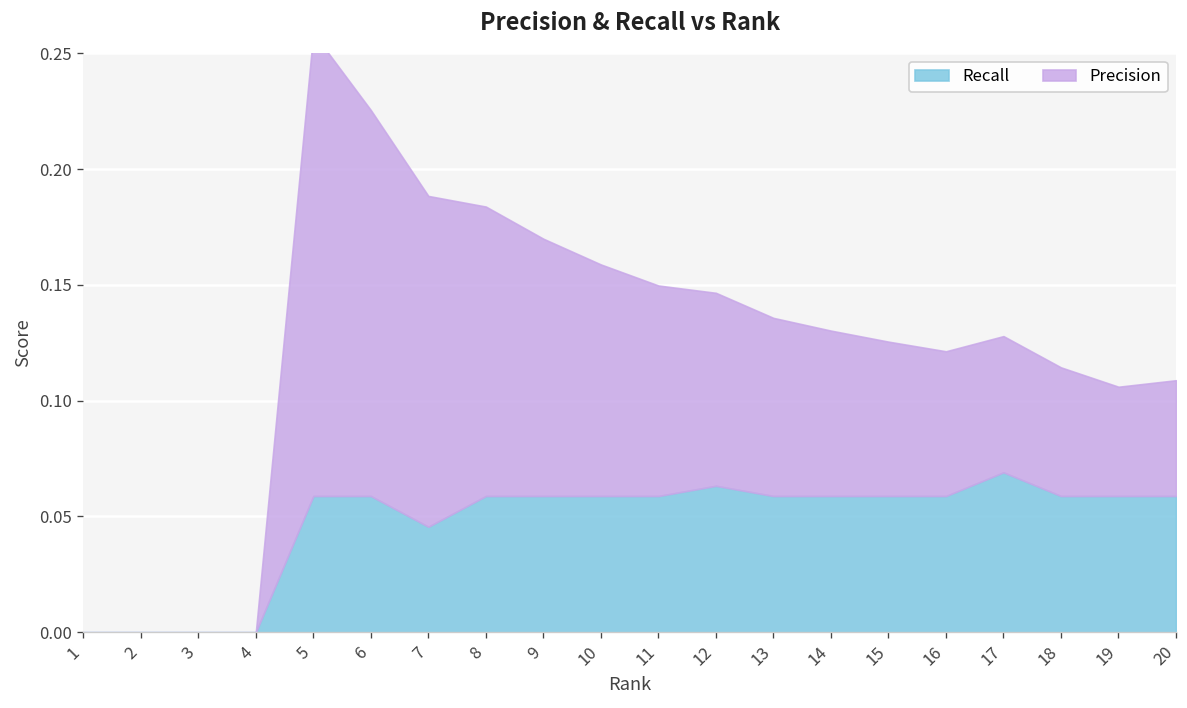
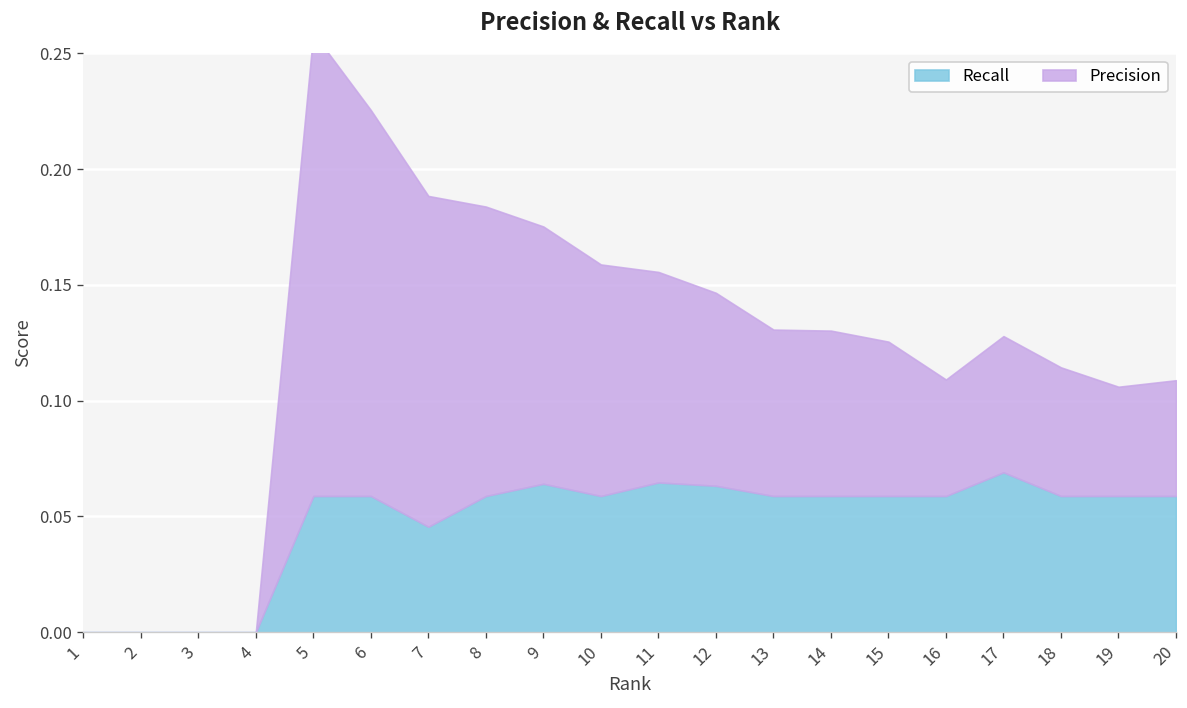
  {
    "Recall": {
      "5": 0.059,
      "6": 0.059,
      "7": 0.046,
      "8": 0.059,
-     "9": 0.059,
+     "9": 0.064,
      "10": 0.059,
-     "11": 0.059,
+     "11": 0.065,
      "12": 0.063,
      "13": 0.059,
      "14": 0.059,
      "15": 0.059,
      "16": 0.059,
      "17": 0.069,
      "18": 0.059,
      "19": 0.059,
      "20": 0.059
    },
    "Precision": {
      "6": 0.167,
      "7": 0.143,
      "8": 0.125,
      "9": 0.111,
      "10": 0.100,
      "11": 0.091,
      "12": 0.083,
-     "13": 0.077,
+     "13": 0.072,
      "14": 0.071,
      "15": 0.067,
-     "16": 0.063,
+     "16": 0.050,
      "17": 0.059,
      "18": 0.056,
      "19": 0.047,
      "20": 0.050
    }
  }
